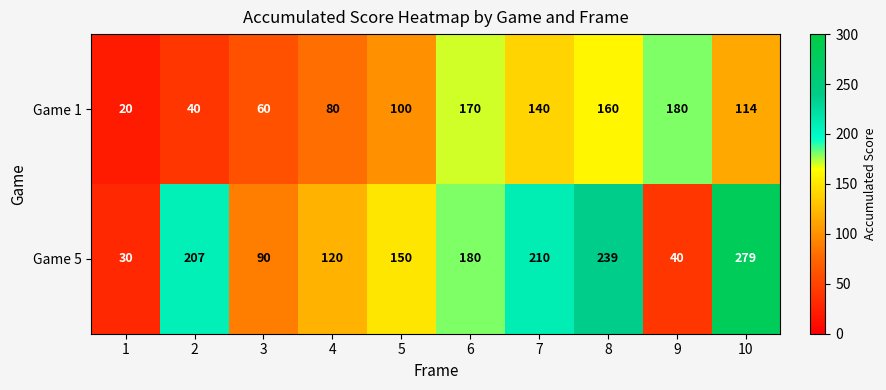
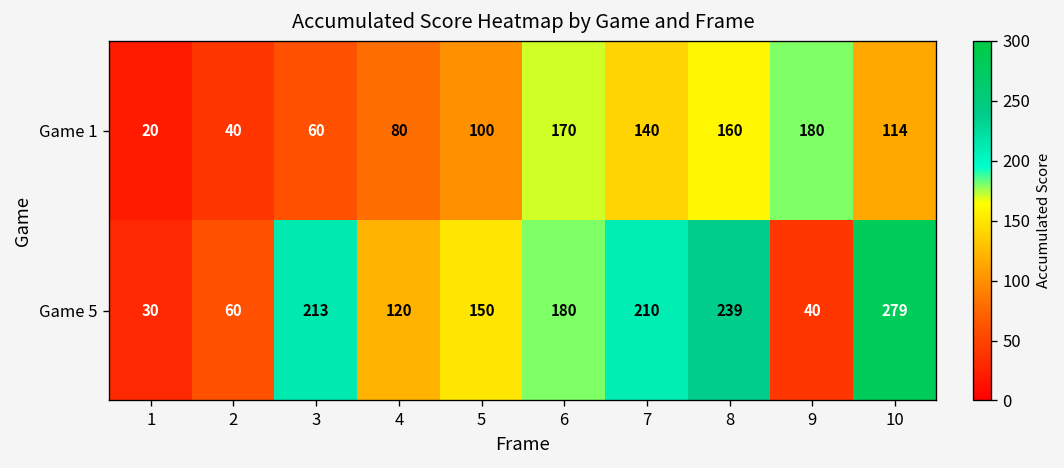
  {
    "Game 1": {
      "1": 20,
      "2": 40,
      "3": 60,
      "4": 80,
      "5": 100,
      "6": 170,
      "7": 140,
      "8": 160,
      "9": 180,
      "10": 114
    },
    "Game 5": {
      "1": 30,
-     "2": 207,
-     "3": 90,
+     "2": 60,
+     "3": 213,
      "4": 120,
      "5": 150,
      "6": 180,
      "7": 210,
      "8": 239,
      "9": 40,
      "10": 279
    }
  }
